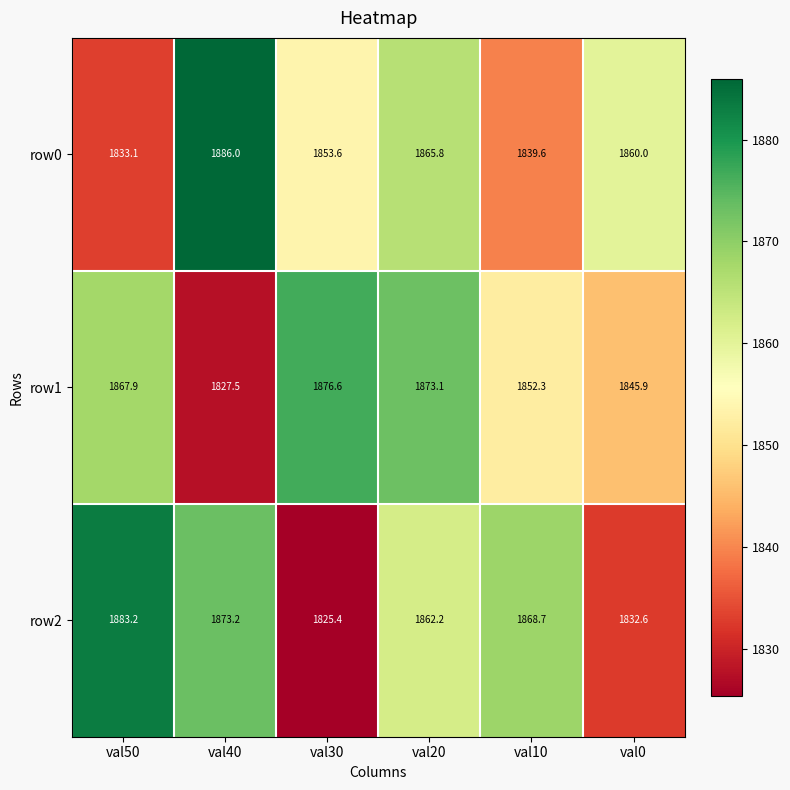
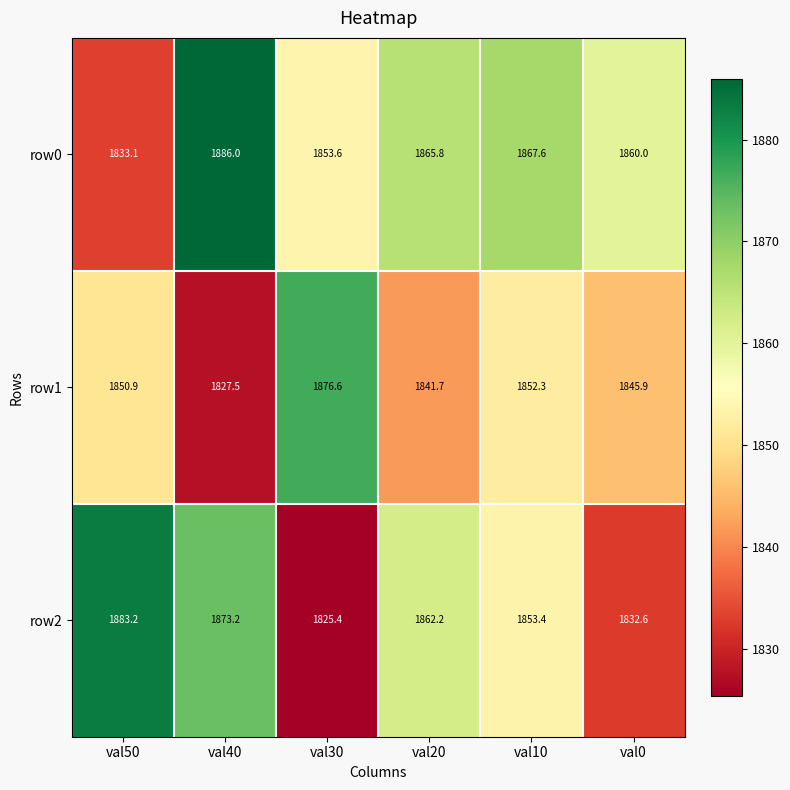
  {
    "row0": {
      "val50": 1833.1,
      "val40": 1886.0,
      "val30": 1853.6,
      "val20": 1865.8,
-     "val10": 1839.6,
+     "val10": 1867.6,
      "val0": 1860.0
    },
    "row1": {
-     "val50": 1867.9,
+     "val50": 1850.9,
      "val40": 1827.5,
      "val30": 1876.6,
-     "val20": 1873.1,
+     "val20": 1841.7,
      "val10": 1852.3,
      "val0": 1845.9
    },
    "row2": {
      "val50": 1883.2,
      "val40": 1873.2,
      "val30": 1825.4,
      "val20": 1862.2,
-     "val10": 1868.7,
+     "val10": 1853.4,
      "val0": 1832.6
    }
  }
